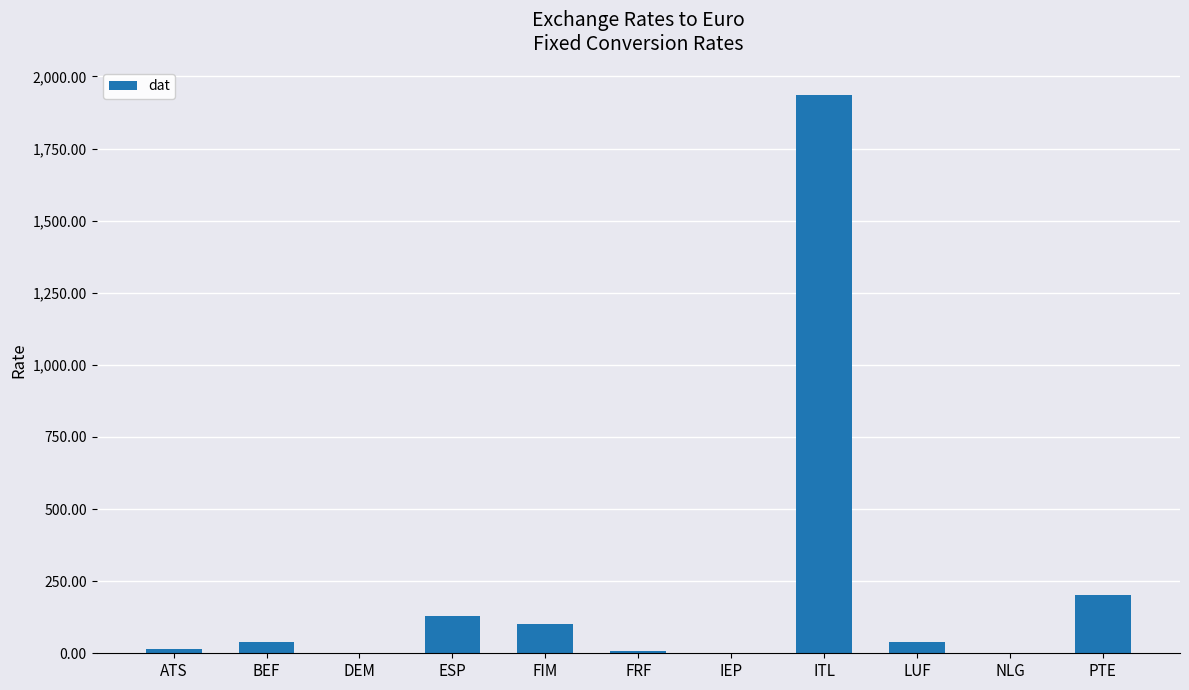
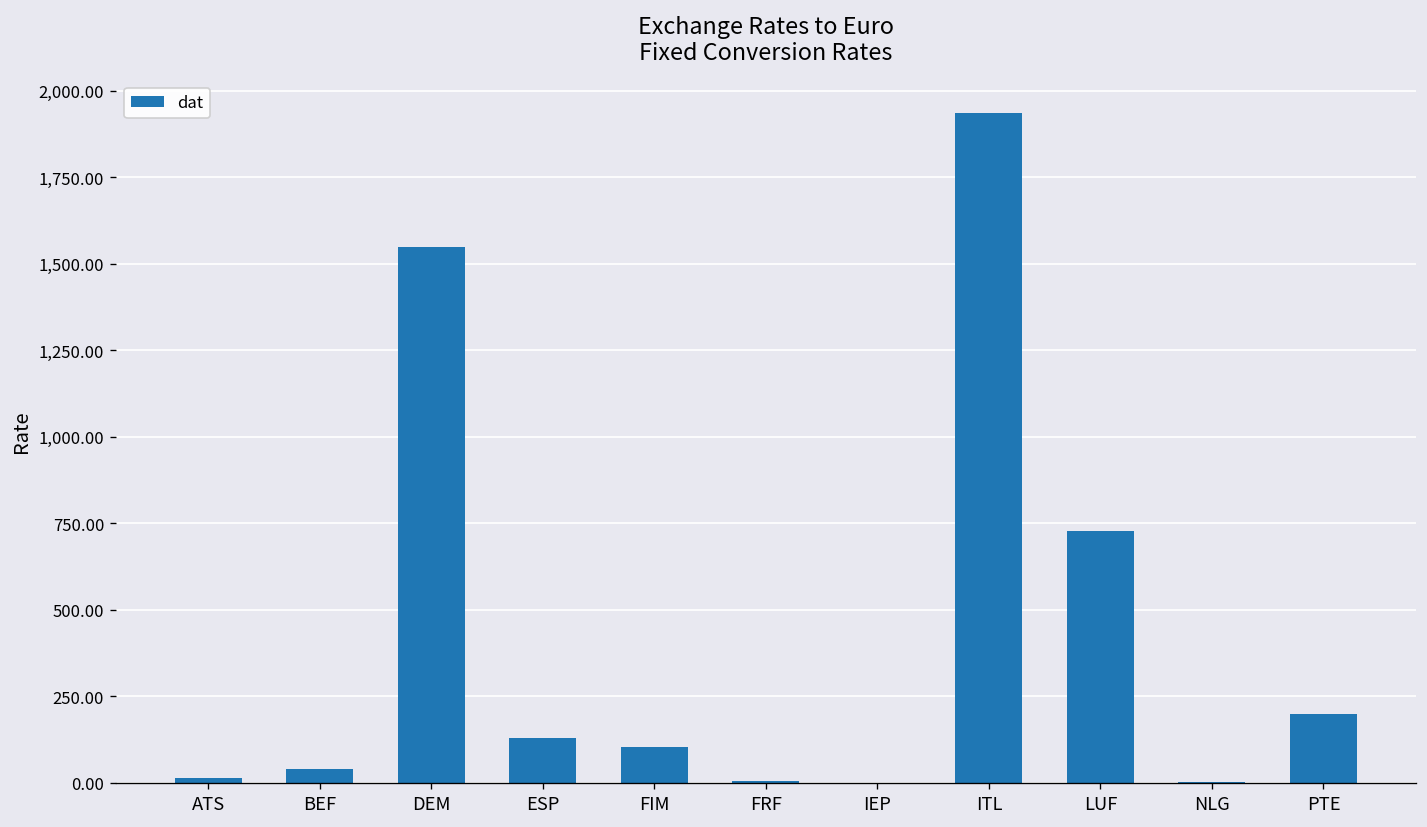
  {
    "ATS": "10",
    "BEF": "40",
-   "DEM": "0",
+   "DEM": "1,550",
    "ESP": "130",
    "FIM": "100",
    "ITL": "1,940",
-   "LUF": "40",
+   "LUF": "730",
    "PTE": "200"
  }
